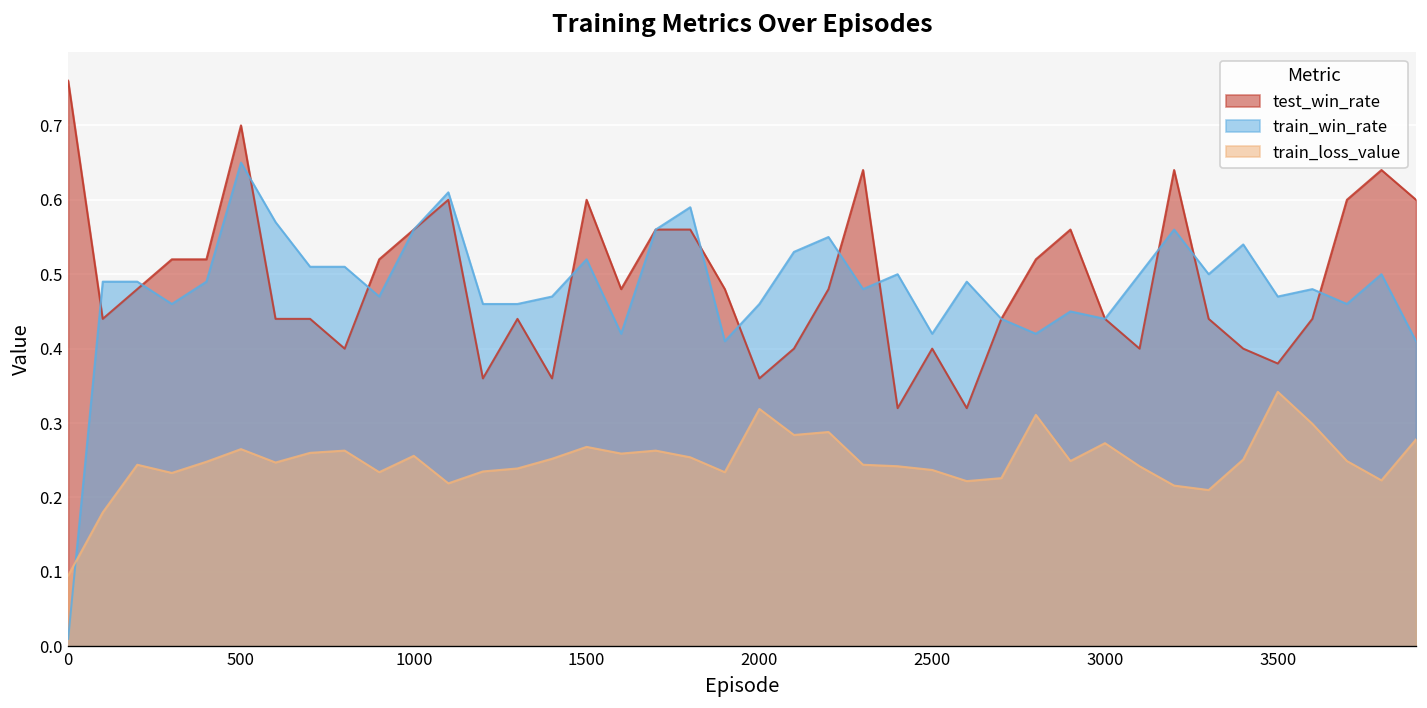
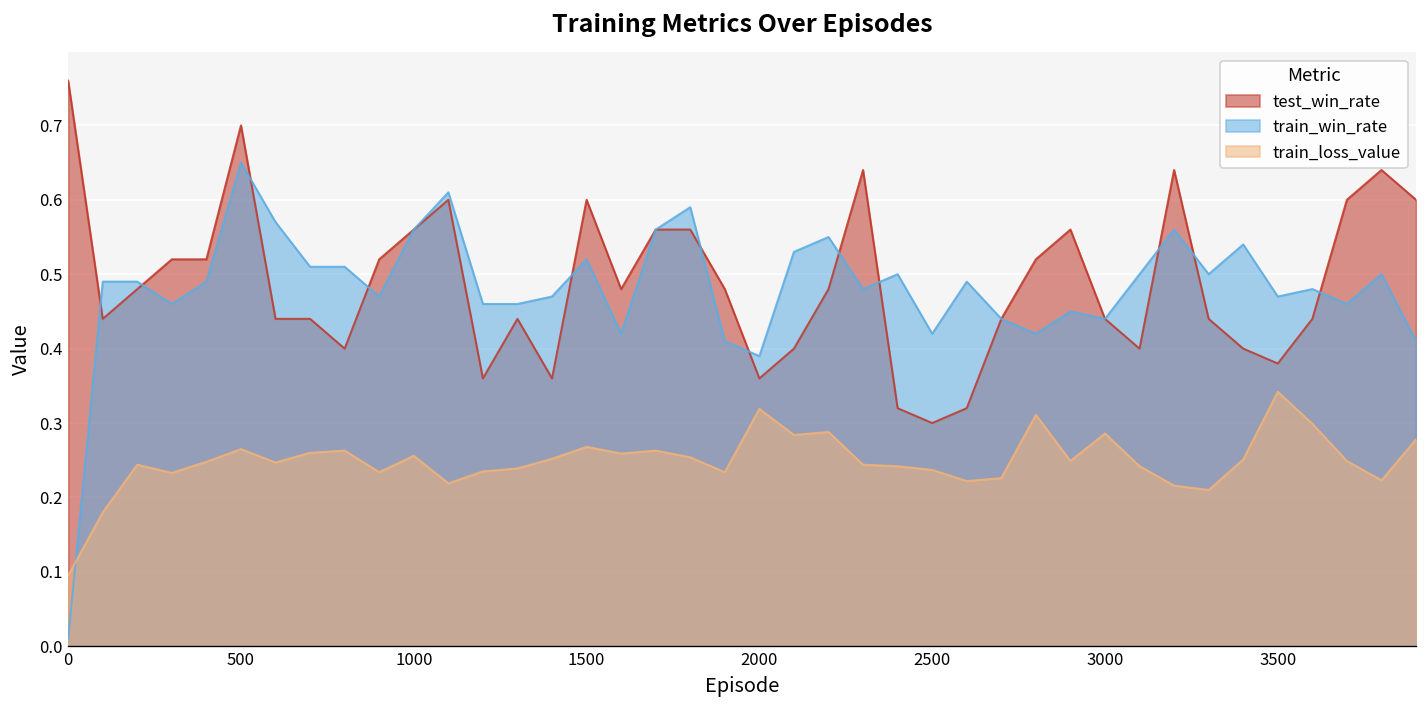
  {
    "test_win_rate": {
      "0": 0.76,
      "500": 0.7,
      "1500": 0.6,
      "2000": 0.36,
-     "2500": 0.4,
+     "2500": 0.3,
      "3500": 0.38
    },
    "train_win_rate": {
      "0": 0.01,
      "500": 0.65,
      "1500": 0.52,
-     "2000": 0.46,
+     "2000": 0.39,
      "2500": 0.42,
      "3500": 0.47
    },
    "train_loss_value": {
      "0": 0.10,
      "500": 0.27,
      "1000": 0.26,
      "1500": 0.27,
      "2000": 0.32,
      "2500": 0.24,
-     "3000": 0.27,
+     "3000": 0.29,
      "3500": 0.34
    }
  }
